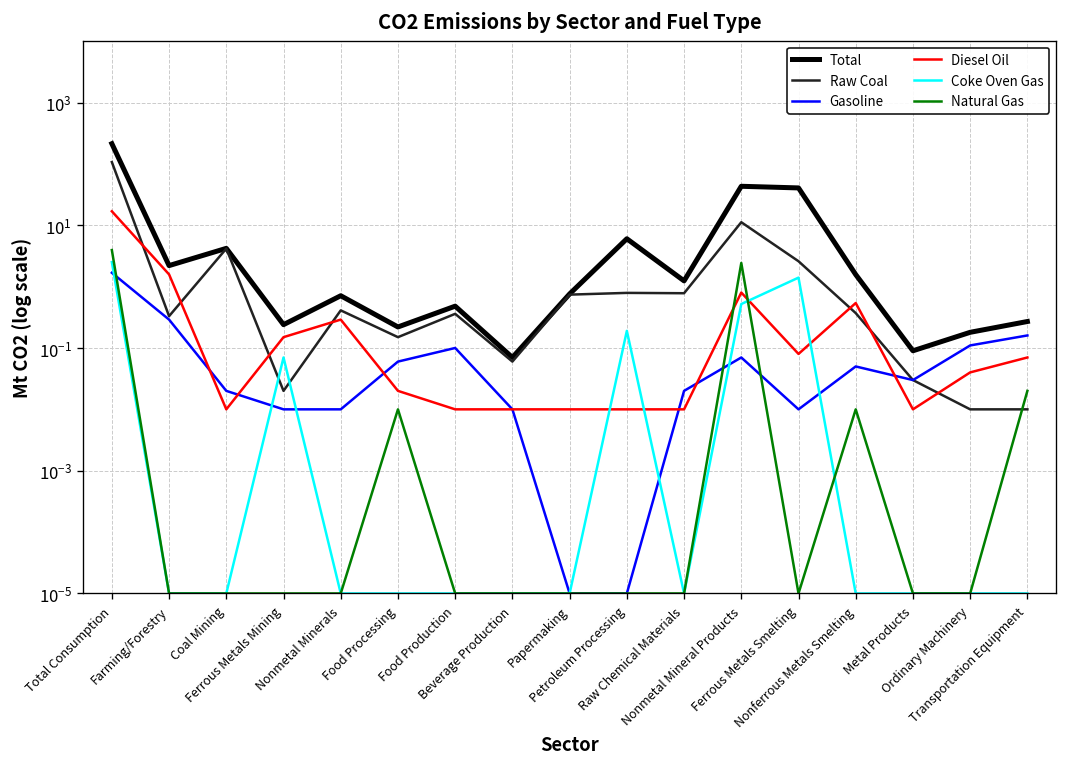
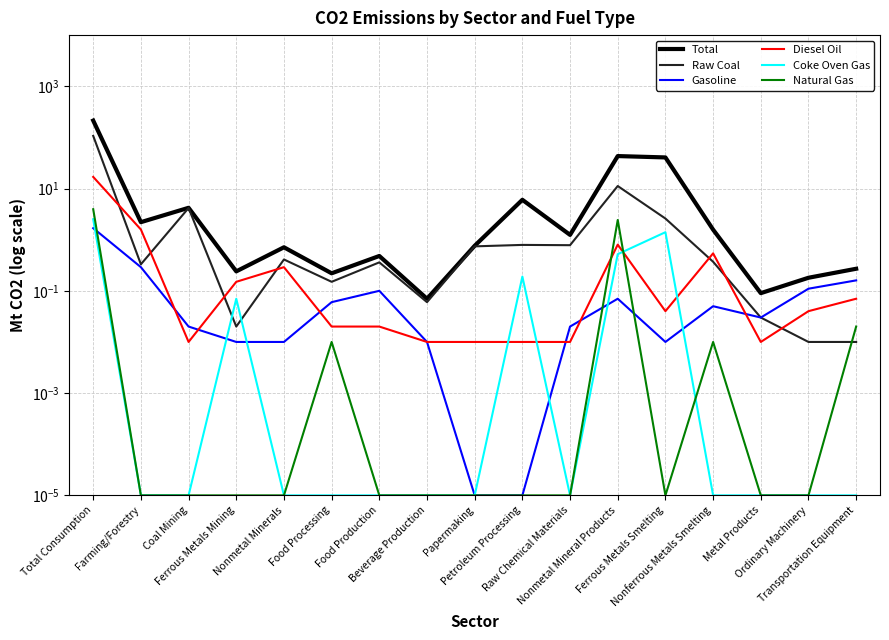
  {
    "Gasoline": {
      "Total Consumption": 1.7,
      "Farming/Forestry": 0.3,
      "Coal Mining": 0.02,
      "Ferrous Metals Mining": 0.01,
      "Nonmetal Minerals": 0.01,
      "Food Processing": 0.06,
      "Food Production": 0.10,
      "Raw Chemical Materials": 0.02,
      "Nonmetal Mineral Products": 0.07,
      "Ferrous Metals Smelting": 0.01,
      "Nonferrous Metals Smelting": 0.05,
      "Ordinary Machinery": 0.11,
      "Transportation Equipment": 0.16
    },
    "Diesel Oil": {
      "Total Consumption": 17,
      "Farming/Forestry": 1.6,
      "Coal Mining": 0.01,
      "Ferrous Metals Mining": 0.15,
      "Nonmetal Minerals": 0.3,
      "Food Processing": 0.02,
-     "Food Production": 0.01,
+     "Food Production": 0.02,
      "Papermaking": 0.01,
      "Petroleum Processing": 0.01,
      "Raw Chemical Materials": 0.01,
      "Nonmetal Mineral Products": 0.8,
-     "Ferrous Metals Smelting": 0.08,
+     "Ferrous Metals Smelting": 0.04,
      "Nonferrous Metals Smelting": 0.5,
      "Metal Products": 0.01,
      "Ordinary Machinery": 0.04,
      "Transportation Equipment": 0.07
    },
    "Coke Oven Gas": {
      "Total Consumption": 3,
      "Ferrous Metals Mining": 0.07,
      "Food Processing": 0.000010,
      "Petroleum Processing": 0.19,
      "Nonmetal Mineral Products": 0.5,
      "Ferrous Metals Smelting": 1.4,
      "Nonferrous Metals Smelting": 0.000010,
      "Transportation Equipment": 0.000010
    },
    "Natural Gas": {
      "Total Consumption": 4,
      "Ferrous Metals Mining": 0.000010,
      "Food Processing": 0.01,
      "Nonmetal Mineral Products": 2,
      "Ferrous Metals Smelting": 0.000010,
      "Nonferrous Metals Smelting": 0.01,
      "Transportation Equipment": 0.02
    }
  }
